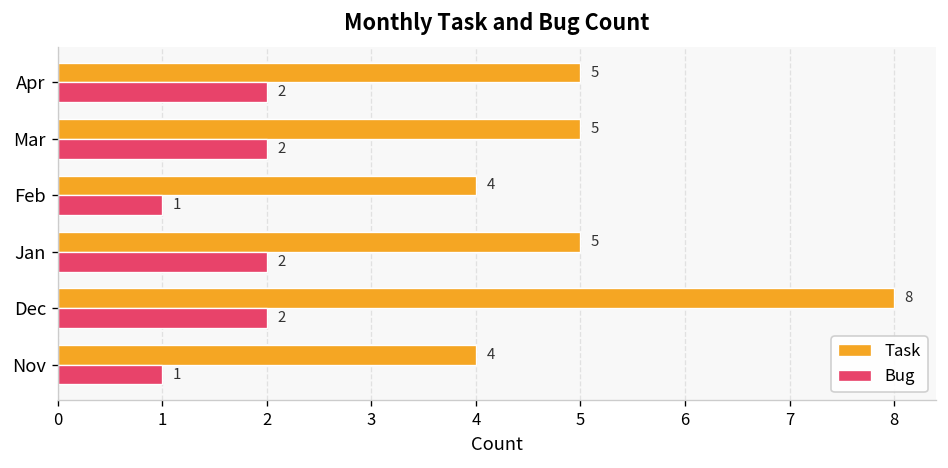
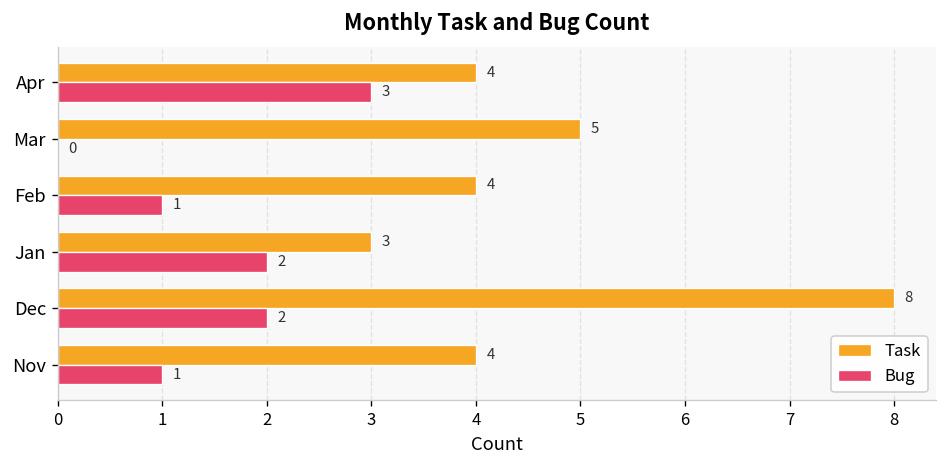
  {
    "Task": {
-     "Apr": 5,
+     "Apr": 4,
      "Mar": 5,
      "Feb": 4,
-     "Jan": 5,
+     "Jan": 3,
      "Dec": 8,
      "Nov": 4
    },
    "Bug": {
-     "Apr": 2,
-     "Mar": 2,
+     "Apr": 3,
+     "Mar": 0,
      "Feb": 1,
      "Jan": 2,
      "Dec": 2,
      "Nov": 1
    }
  }
